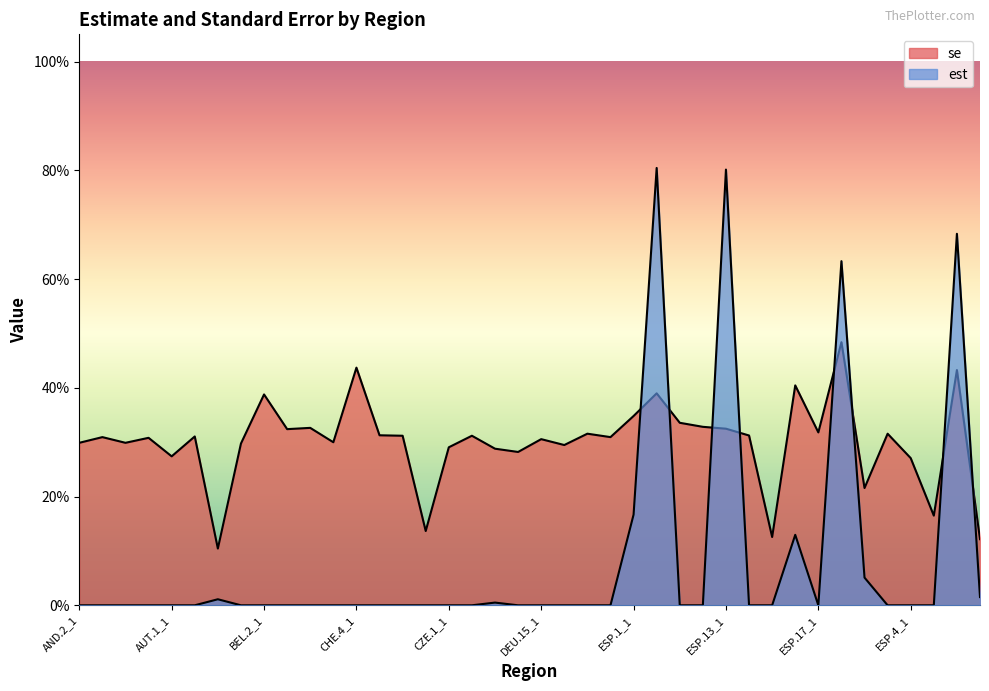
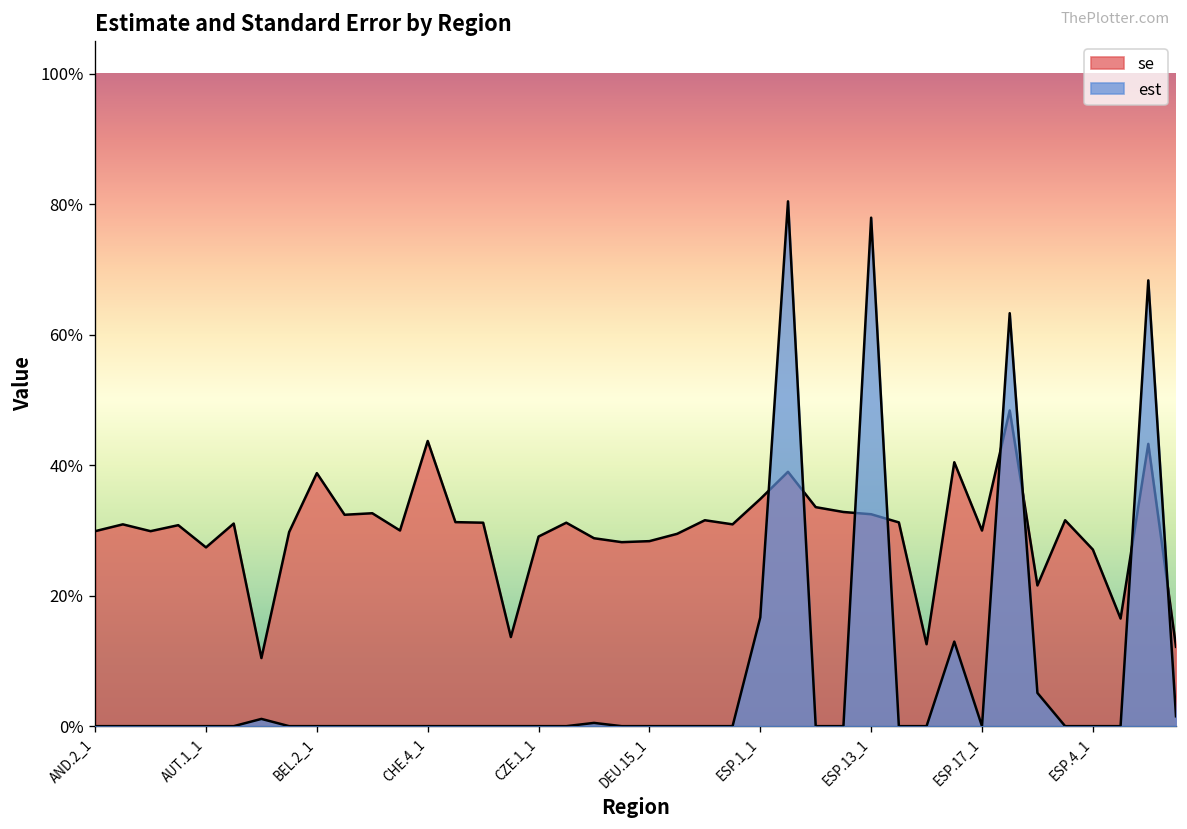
  {
    "se": {
      "AND.2_1": "30%",
      "AUT.1_1": "27%",
      "BEL.2_1": "39%",
      "CHE.4_1": "44%",
      "CZE.1_1": "29%",
-     "DEU.15_1": "31%",
+     "DEU.15_1": "28%",
      "ESP.1_1": "35%",
      "ESP.13_1": "32%",
-     "ESP.17_1": "32%",
+     "ESP.17_1": "30%",
      "ESP.4_1": "27%"
    },
    "est": {
      "AND.2_1": "0%",
      "AUT.1_1": "0%",
      "BEL.2_1": "0%",
      "CHE.4_1": "0%",
      "CZE.1_1": "0%",
      "DEU.15_1": "0%",
      "ESP.1_1": "17%",
-     "ESP.13_1": "80%",
+     "ESP.13_1": "78%",
      "ESP.17_1": "0%",
      "ESP.4_1": "0%"
    }
  }
